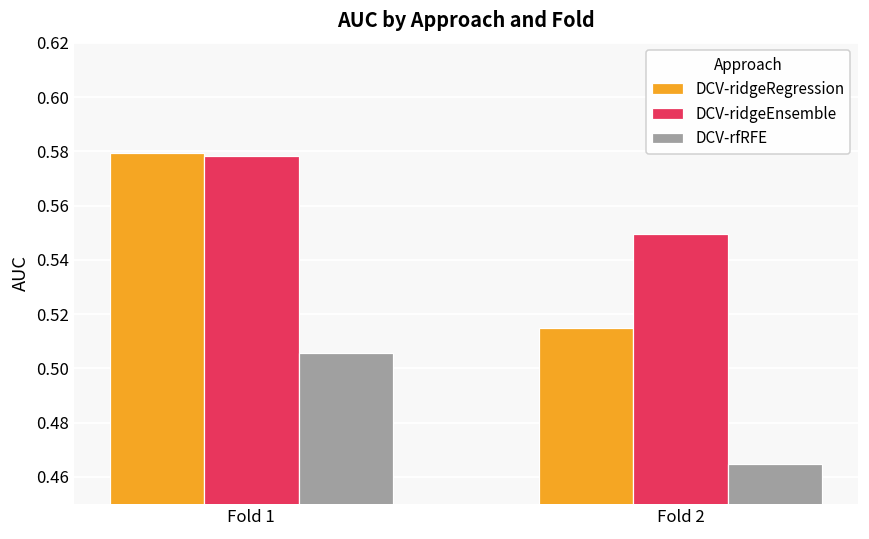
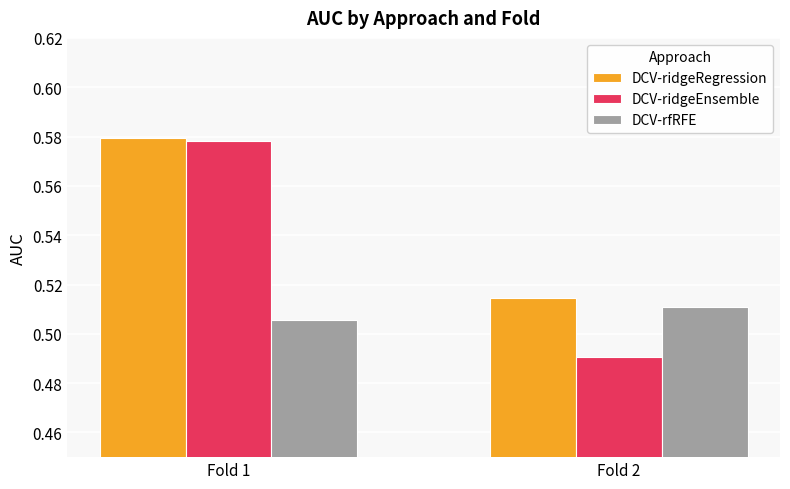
  {
    "DCV-ridgeRegression": {
      "Fold 1": 0.579,
      "Fold 2": 0.515
    },
    "DCV-ridgeEnsemble": {
      "Fold 1": 0.578,
-     "Fold 2": 0.549
+     "Fold 2": 0.491
    },
    "DCV-rfRFE": {
      "Fold 1": 0.506,
-     "Fold 2": 0.465
+     "Fold 2": 0.511
    }
  }
